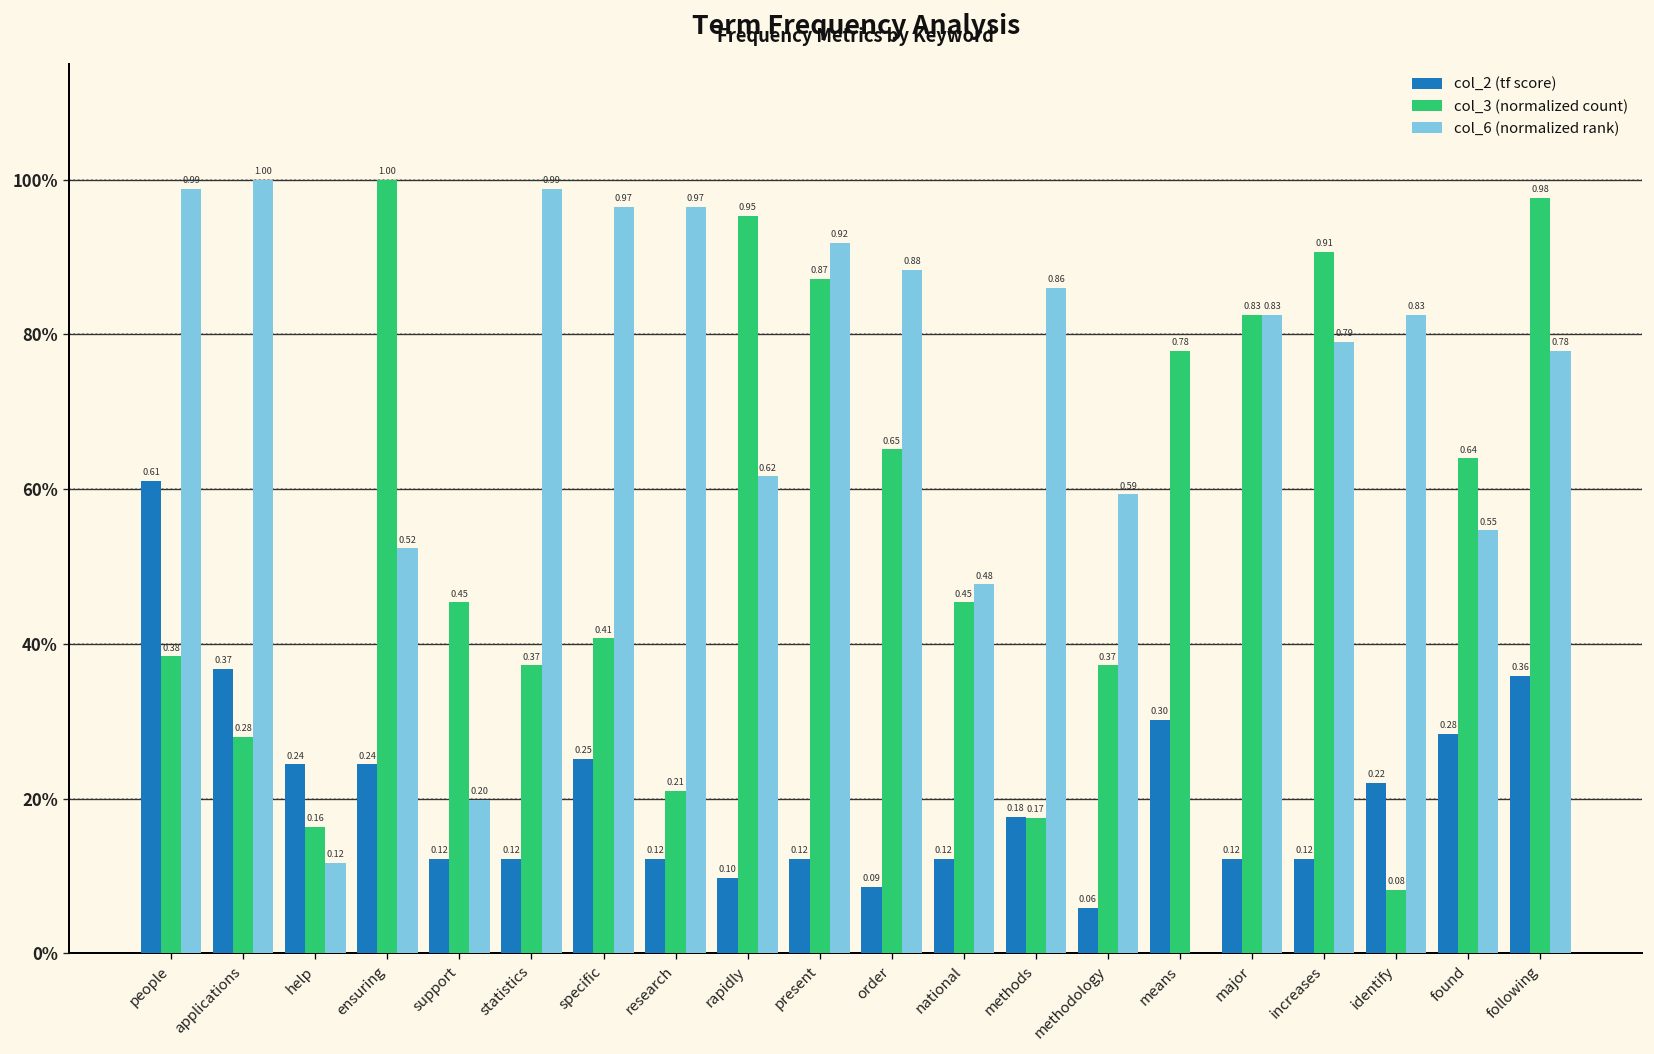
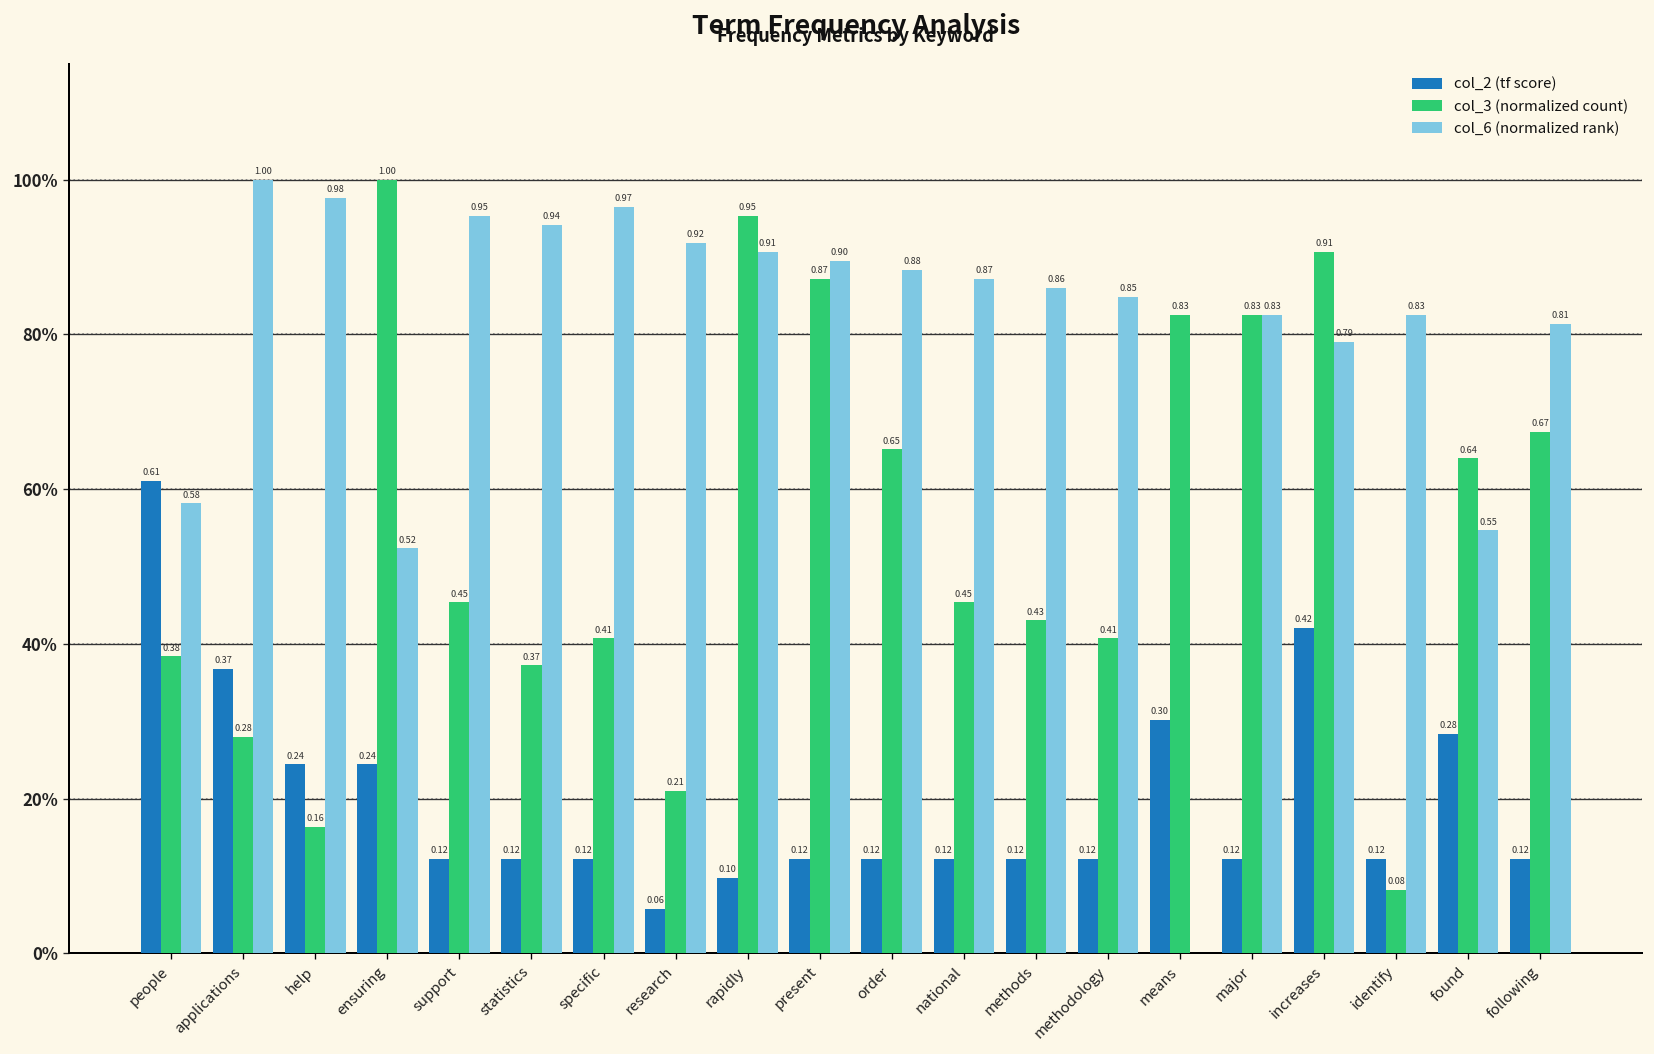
  {
    "col_2 (tf score)": {
      "people": 0.61,
      "applications": 0.37,
      "help": 0.24,
      "ensuring": 0.24,
      "support": 0.12,
      "statistics": 0.12,
-     "specific": 0.25,
-     "research": 0.12,
+     "specific": 0.12,
+     "research": 0.06,
      "rapidly": 0.10,
      "present": 0.12,
-     "order": 0.09,
+     "order": 0.12,
      "national": 0.12,
-     "methods": 0.18,
-     "methodology": 0.06,
+     "methods": 0.12,
+     "methodology": 0.12,
      "means": 0.30,
      "major": 0.12,
-     "increases": 0.12,
-     "identify": 0.22,
+     "increases": 0.42,
+     "identify": 0.12,
      "found": 0.28,
-     "following": 0.36
+     "following": 0.12
    },
    "col_3 (normalized count)": {
      "people": 0.38,
      "applications": 0.28,
      "help": 0.16,
      "ensuring": 1.00,
      "support": 0.45,
      "statistics": 0.37,
      "specific": 0.41,
      "research": 0.21,
      "rapidly": 0.95,
      "present": 0.87,
      "order": 0.65,
      "national": 0.45,
-     "methods": 0.17,
-     "methodology": 0.37,
-     "means": 0.78,
+     "methods": 0.43,
+     "methodology": 0.41,
+     "means": 0.83,
      "major": 0.83,
      "increases": 0.91,
      "identify": 0.08,
      "found": 0.64,
-     "following": 0.98
+     "following": 0.67
    },
    "col_6 (normalized rank)": {
-     "people": 0.99,
+     "people": 0.58,
      "applications": 1.00,
-     "help": 0.12,
+     "help": 0.98,
      "ensuring": 0.52,
-     "support": 0.20,
-     "statistics": 0.99,
+     "support": 0.95,
+     "statistics": 0.94,
      "specific": 0.97,
-     "research": 0.97,
-     "rapidly": 0.62,
-     "present": 0.92,
+     "research": 0.92,
+     "rapidly": 0.91,
+     "present": 0.90,
      "order": 0.88,
-     "national": 0.48,
+     "national": 0.87,
      "methods": 0.86,
-     "methodology": 0.59,
+     "methodology": 0.85,
      "major": 0.83,
      "increases": 0.79,
      "identify": 0.83,
      "found": 0.55,
-     "following": 0.78
+     "following": 0.81
    }
  }
